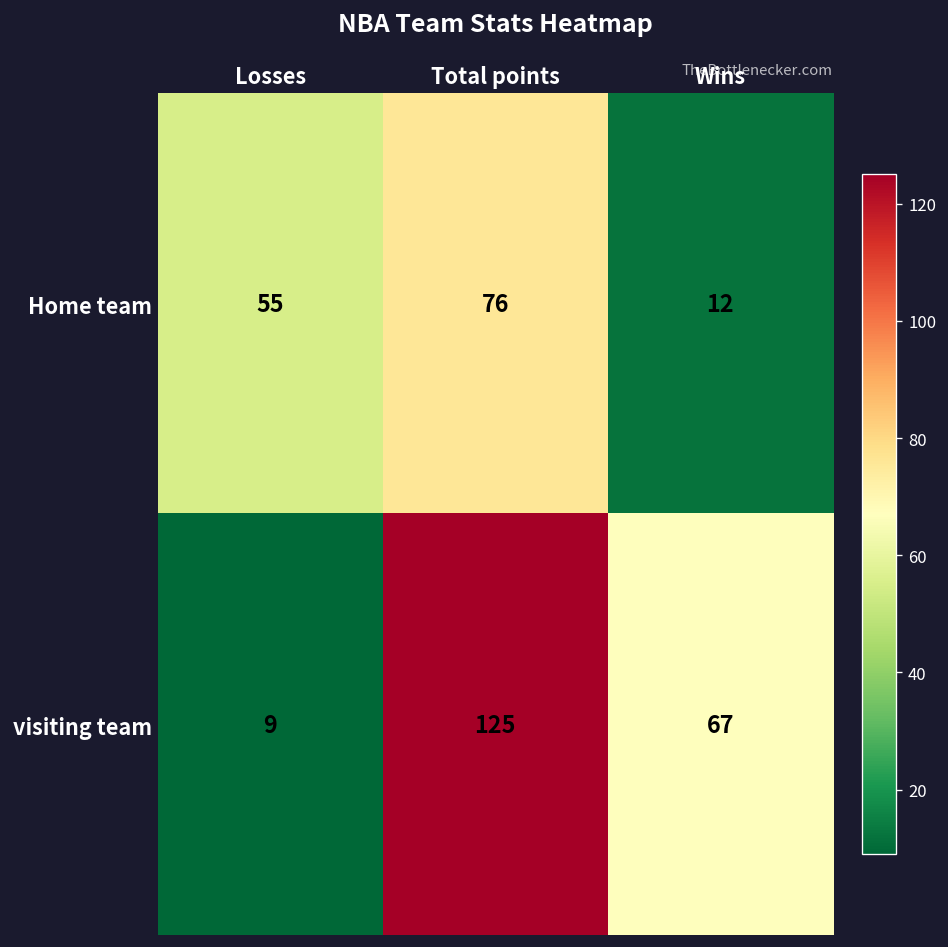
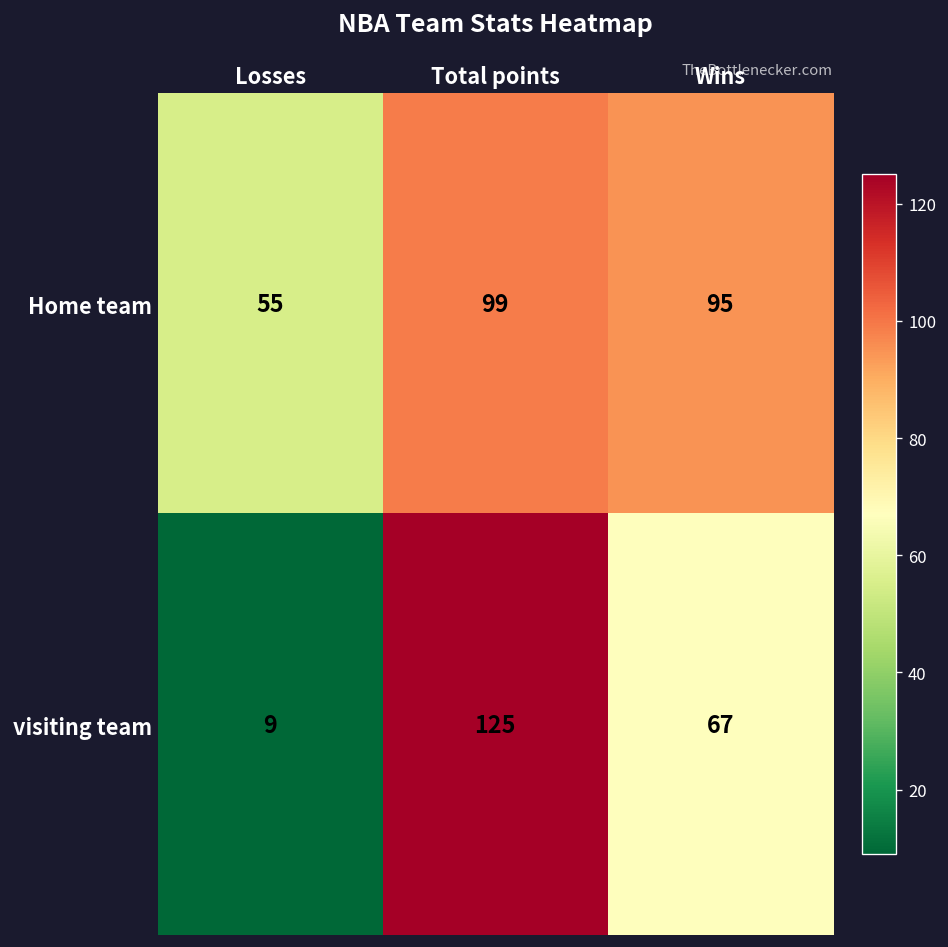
  {
    "Home team": {
      "Losses": 55,
-     "Total points": 76,
-     "Wins": 12
+     "Total points": 99,
+     "Wins": 95
    },
    "visiting team": {
      "Losses": 9,
      "Total points": 125,
      "Wins": 67
    }
  }
